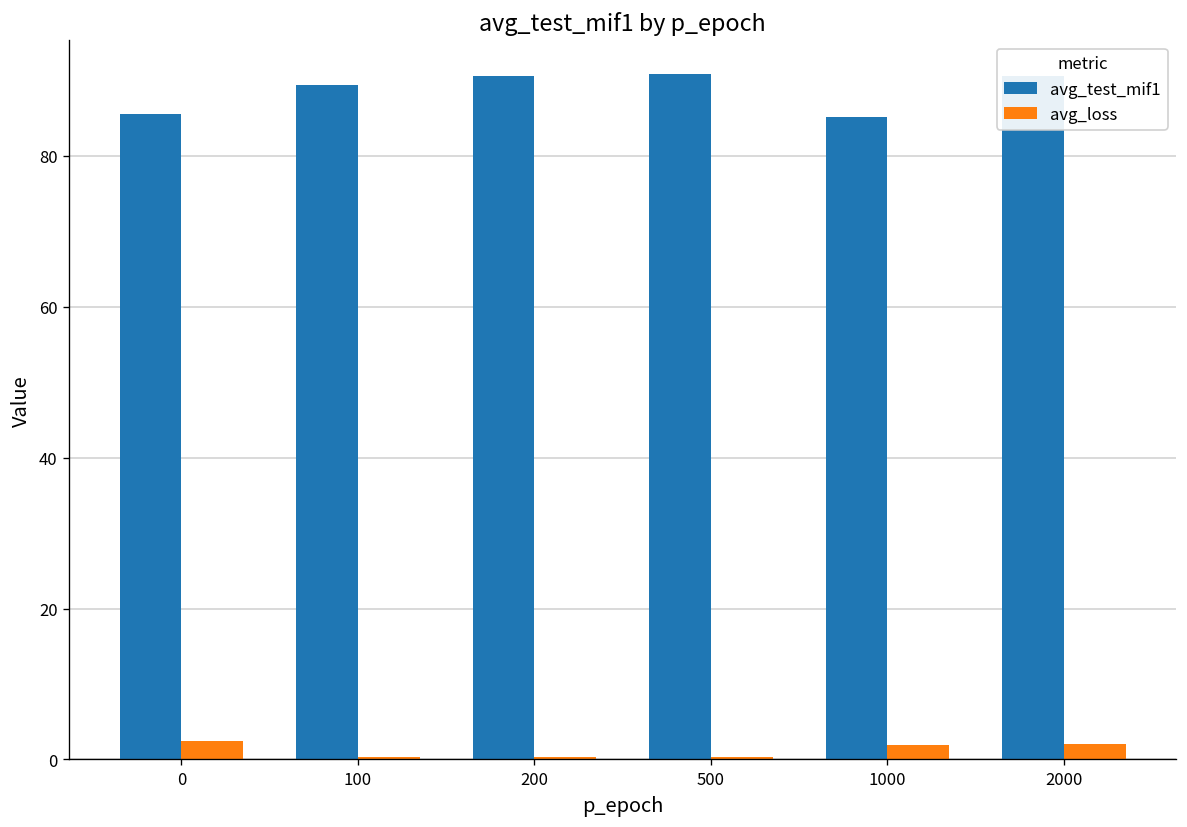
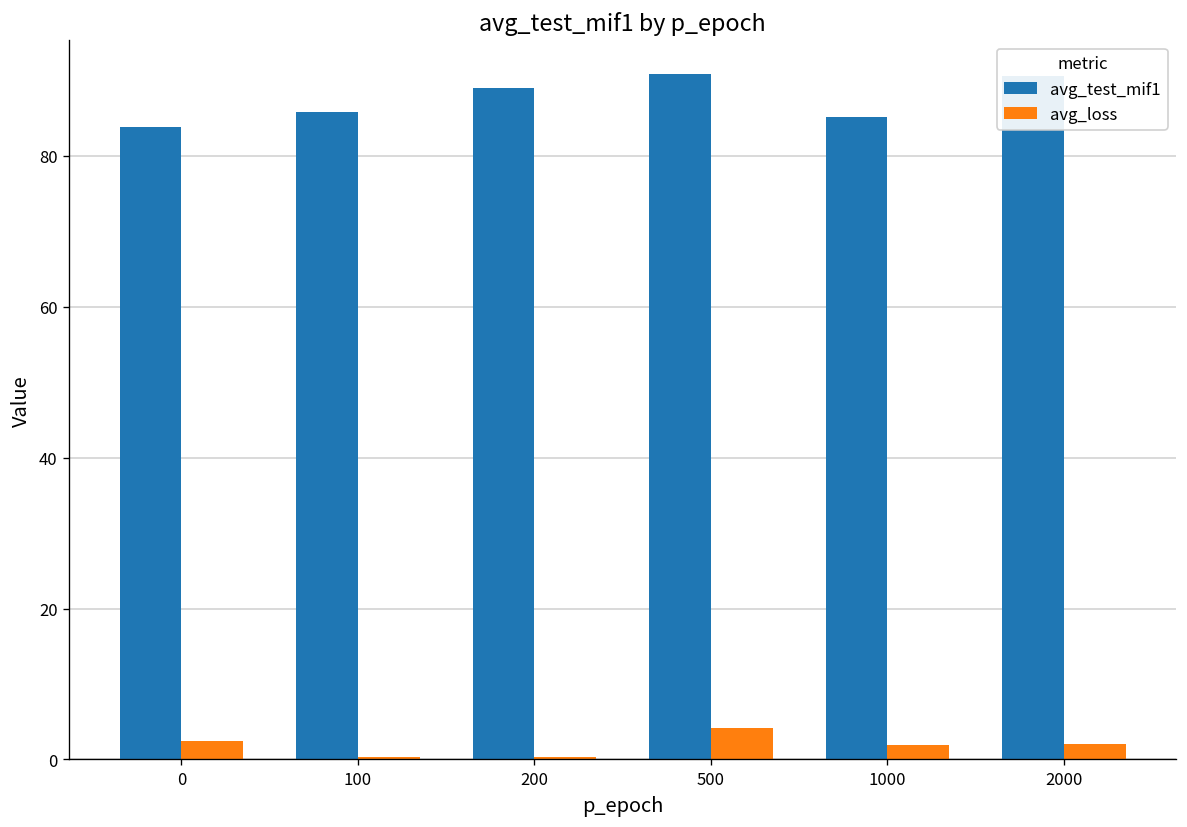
  {
    "avg_test_mif1": {
-     "0": 86,
-     "100": 89,
-     "200": 91,
+     "0": 84,
+     "100": 86,
+     "200": 89,
      "500": 91,
      "1000": 85
    },
    "avg_loss": {
      "0": 2,
-     "500": 0,
+     "500": 4,
      "1000": 2,
      "2000": 2
    }
  }
